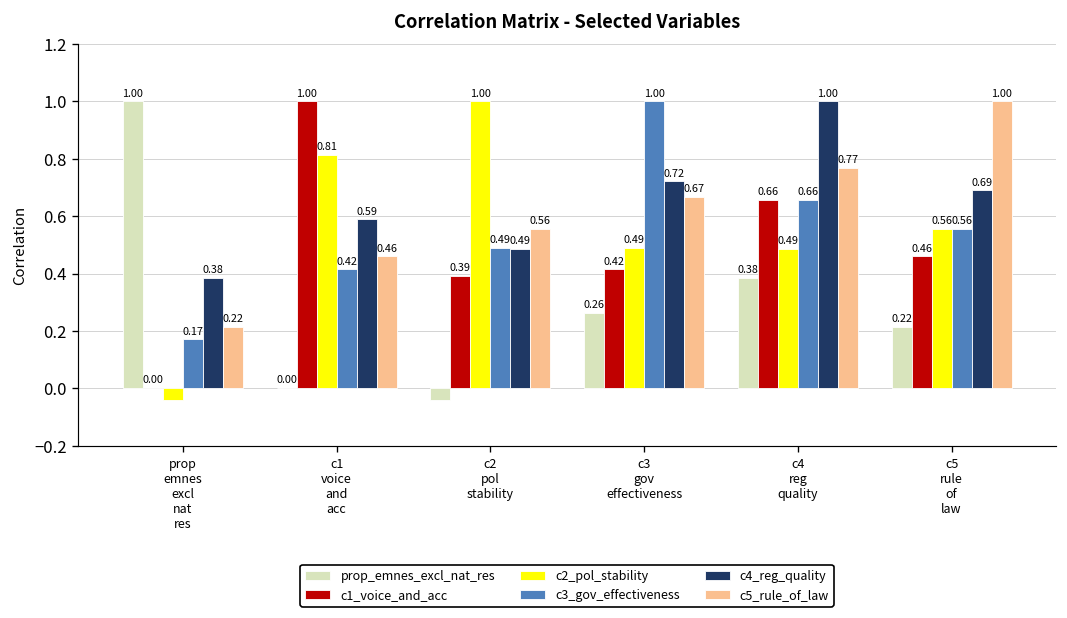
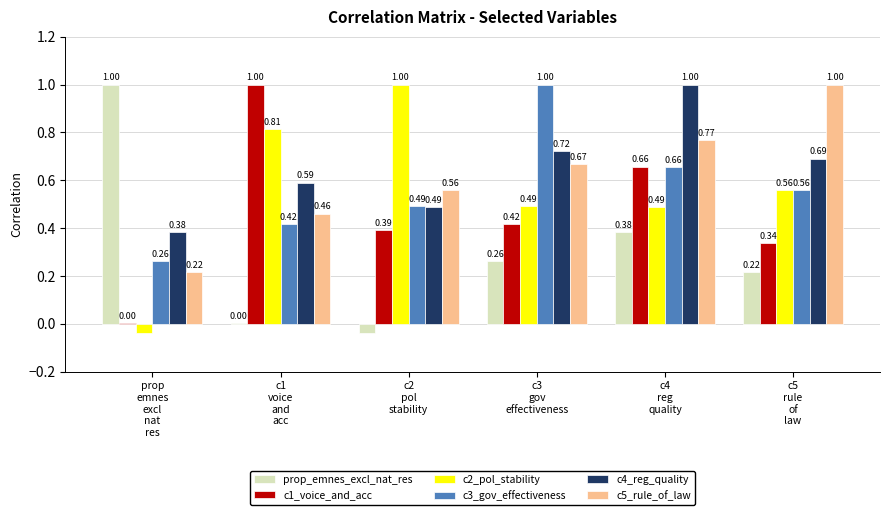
  {
    "prop_emnes_excl_nat_res": {
      "prop emnes excl nat res": 1.00,
      "c1 voice and acc": 0.00,
      "c3 gov effectiveness": 0.26,
      "c4 reg quality": 0.38,
      "c5 rule of law": 0.22
    },
    "c1_voice_and_acc": {
      "prop emnes excl nat res": 0.00,
      "c1 voice and acc": 1.00,
      "c2 pol stability": 0.39,
      "c3 gov effectiveness": 0.42,
      "c4 reg quality": 0.66,
-     "c5 rule of law": 0.46
+     "c5 rule of law": 0.34
    },
    "c2_pol_stability": {
      "c1 voice and acc": 0.81,
      "c2 pol stability": 1.00,
      "c3 gov effectiveness": 0.49,
      "c4 reg quality": 0.49,
      "c5 rule of law": 0.56
    },
    "c3_gov_effectiveness": {
-     "prop emnes excl nat res": 0.17,
+     "prop emnes excl nat res": 0.26,
      "c1 voice and acc": 0.42,
      "c2 pol stability": 0.49,
      "c3 gov effectiveness": 1.00,
      "c4 reg quality": 0.66,
      "c5 rule of law": 0.56
    },
    "c4_reg_quality": {
      "prop emnes excl nat res": 0.38,
      "c1 voice and acc": 0.59,
      "c2 pol stability": 0.49,
      "c3 gov effectiveness": 0.72,
      "c4 reg quality": 1.00,
      "c5 rule of law": 0.69
    },
    "c5_rule_of_law": {
      "prop emnes excl nat res": 0.22,
      "c1 voice and acc": 0.46,
      "c2 pol stability": 0.56,
      "c3 gov effectiveness": 0.67,
      "c4 reg quality": 0.77,
      "c5 rule of law": 1.00
    }
  }
